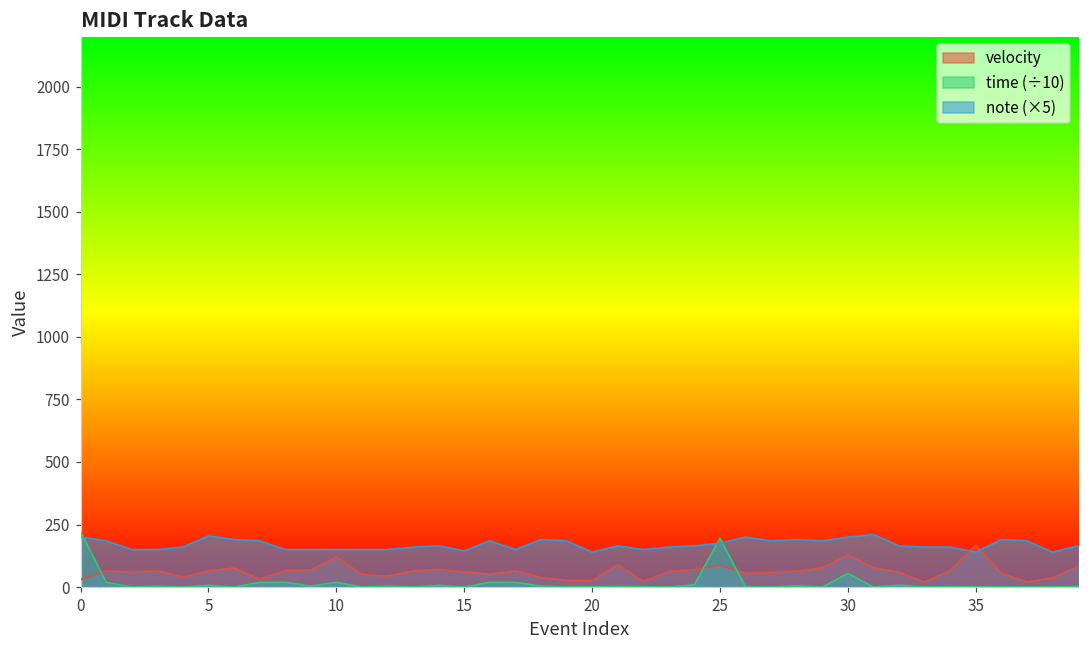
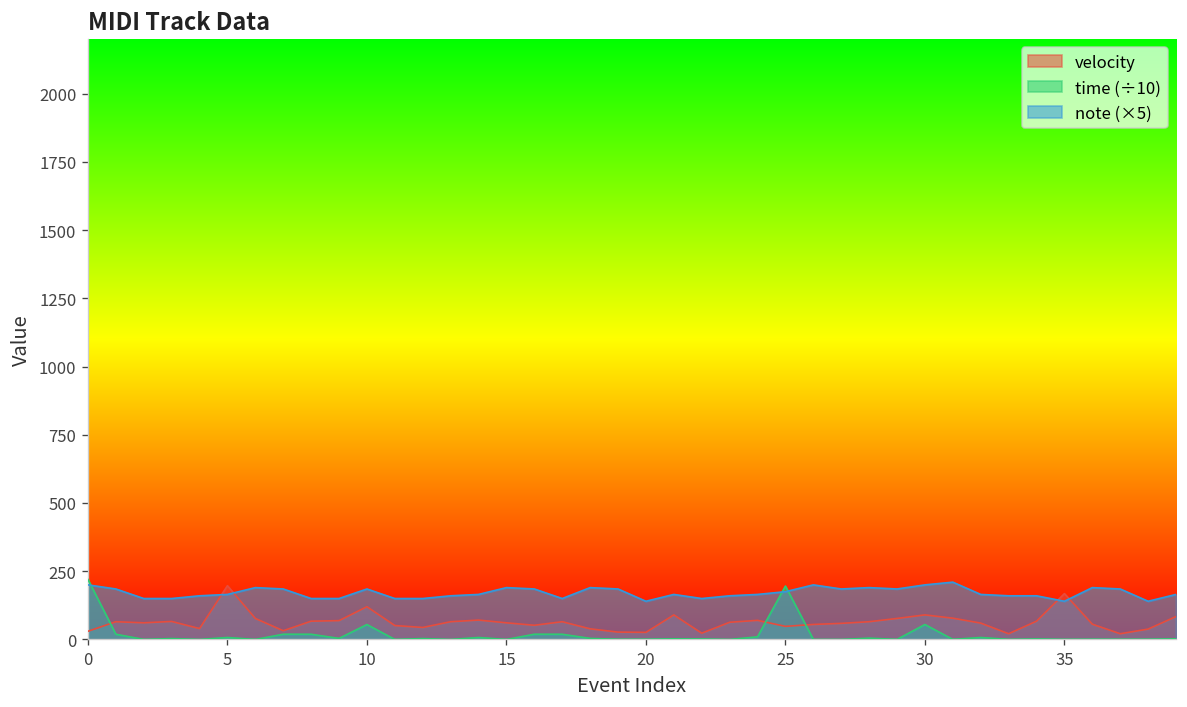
  {
    "velocity": {
      "0": 30,
-     "5": 70,
+     "5": 200,
      "10": 120,
      "15": 60,
      "20": 30,
-     "25": 90,
-     "30": 130,
+     "25": 50,
+     "30": 90,
      "35": 170
    },
    "time (÷10)": {
      "0": 220,
      "5": 10,
-     "10": 20,
+     "10": 50,
      "15": 0,
      "20": 0,
      "25": 200,
      "30": 50,
      "35": 0
    },
    "note (×5)": {
      "0": 200,
-     "5": 210,
-     "10": 150,
-     "15": 150,
+     "5": 170,
+     "10": 190,
+     "15": 190,
      "20": 140,
      "25": 180,
      "30": 200,
      "35": 140
    }
  }
